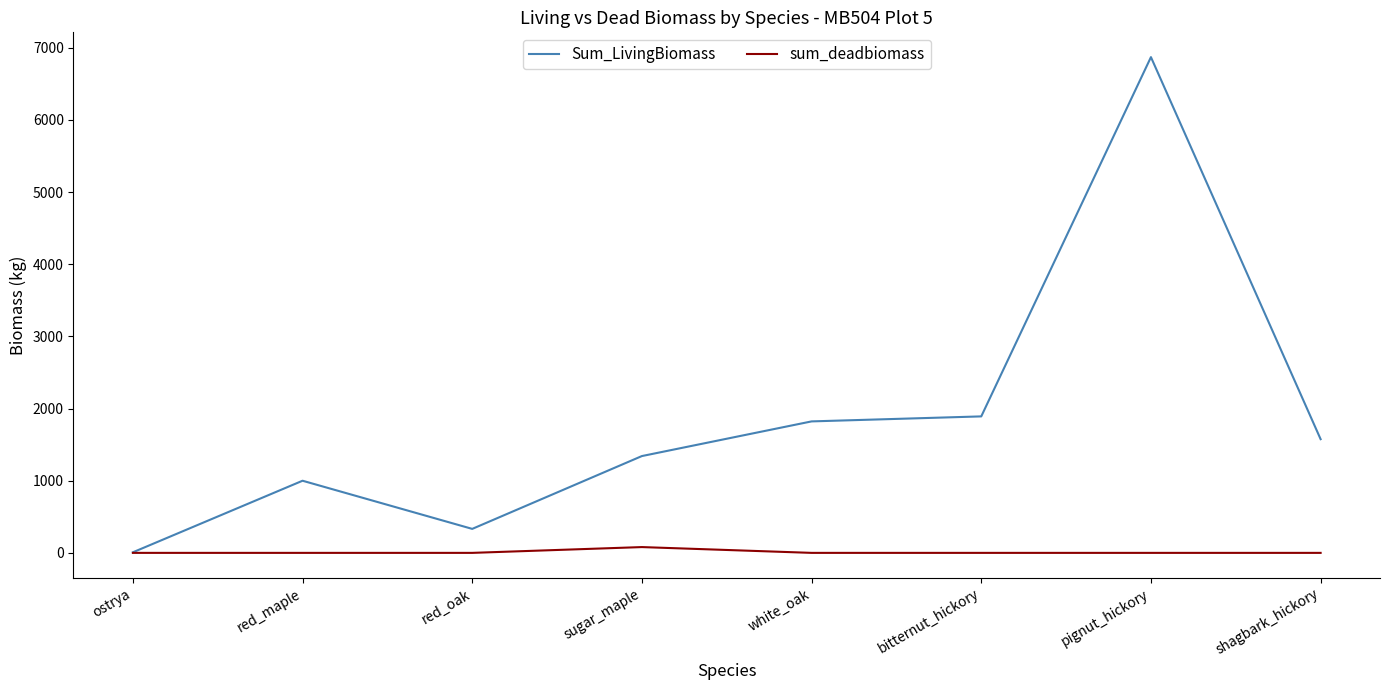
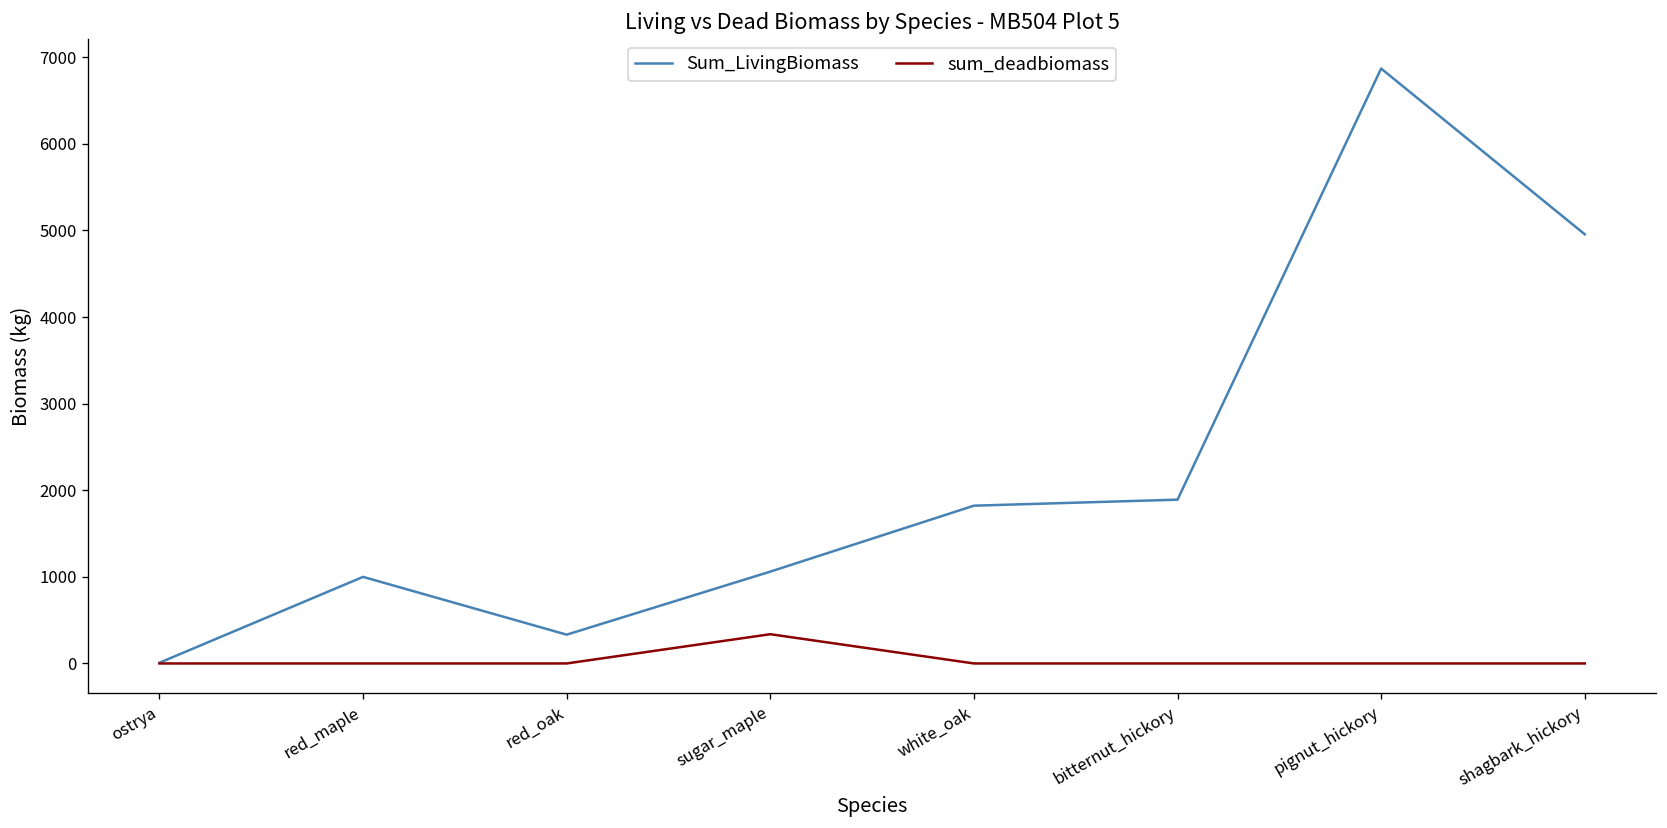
  {
    "Sum_LivingBiomass": {
      "red_maple": 1000,
      "red_oak": 300,
-     "sugar_maple": 1300,
+     "sugar_maple": 1100,
      "white_oak": 1800,
      "bitternut_hickory": 1900,
      "pignut_hickory": 6900,
-     "shagbark_hickory": 1600
+     "shagbark_hickory": 5000
    },
    "sum_deadbiomass": {
      "red_maple": 0,
      "red_oak": 0,
-     "sugar_maple": 100,
+     "sugar_maple": 300,
      "white_oak": 0,
      "bitternut_hickory": 0,
      "pignut_hickory": 0,
      "shagbark_hickory": 0
    }
  }
